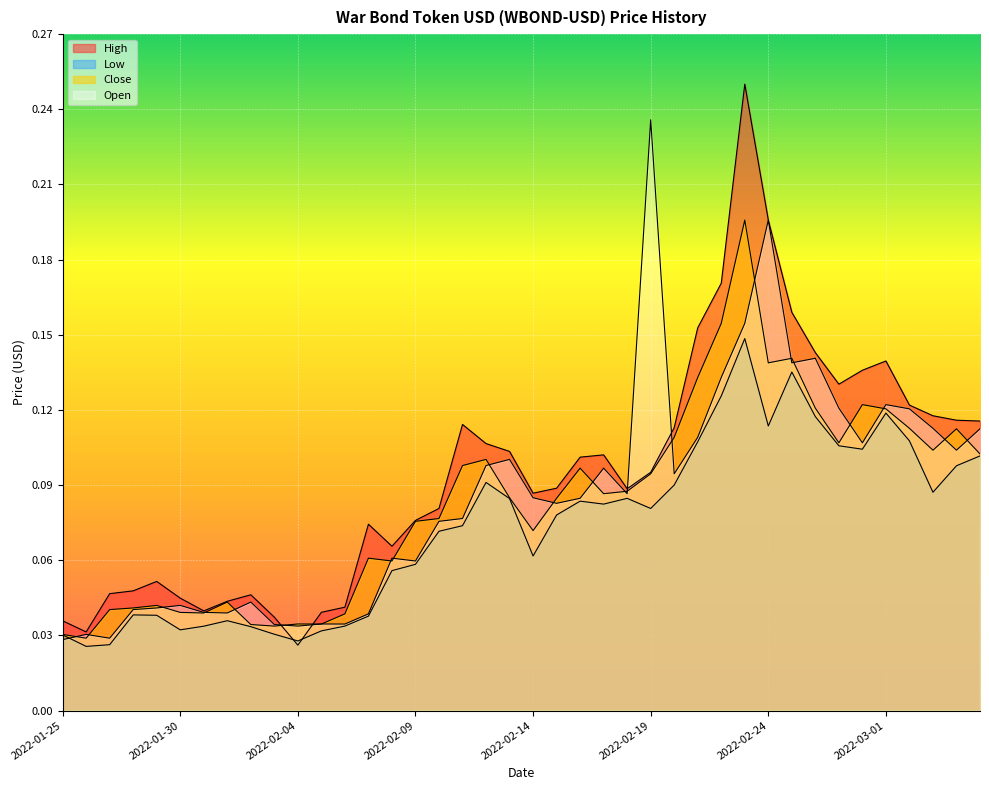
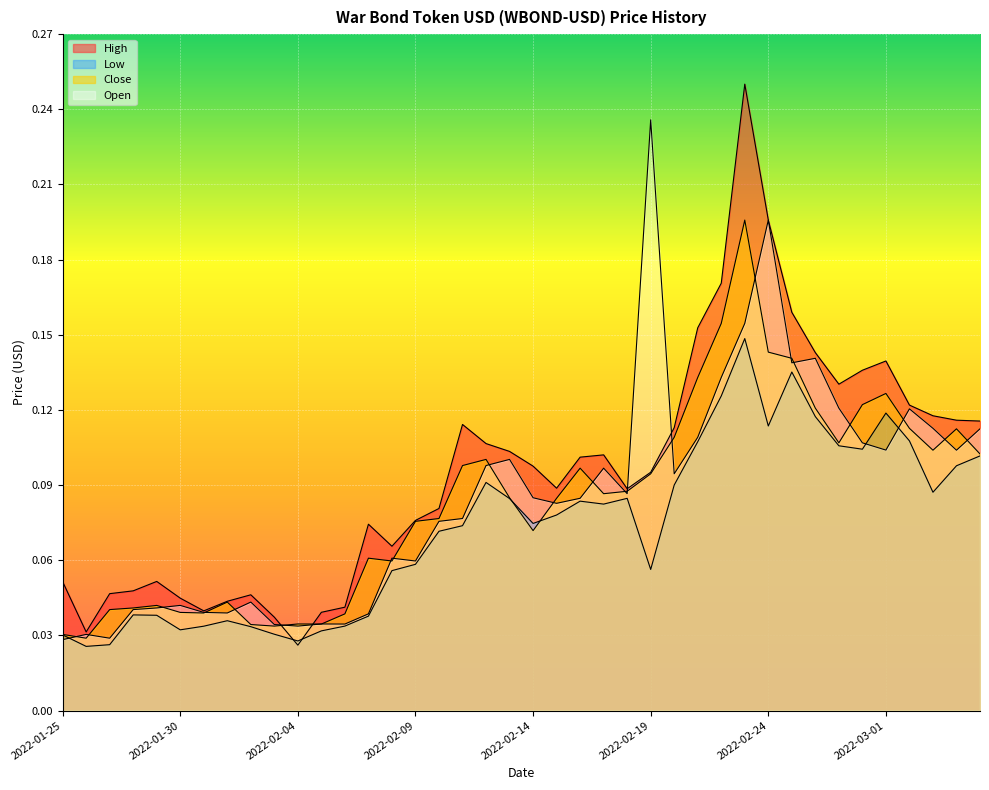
  {
    "High": {
-     "2022-01-25": 0.036,
+     "2022-01-25": 0.051,
      "2022-01-30": 0.045,
      "2022-02-04": 0.026,
-     "2022-02-14": 0.087,
+     "2022-02-14": 0.098,
      "2022-03-01": 0.140
    },
    "Low": {
      "2022-01-30": 0.032,
      "2022-02-04": 0.028,
      "2022-02-09": 0.058,
-     "2022-02-14": 0.062,
-     "2022-02-19": 0.081,
+     "2022-02-14": 0.075,
+     "2022-02-19": 0.056,
      "2022-02-24": 0.114,
      "2022-03-01": 0.119
    },
    "Close": {
      "2022-01-30": 0.039,
      "2022-02-14": 0.072,
-     "2022-02-24": 0.139,
-     "2022-03-01": 0.120
+     "2022-02-24": 0.143,
+     "2022-03-01": 0.127
    },
    "Open": {
      "2022-01-25": 0.028,
      "2022-01-30": 0.042,
      "2022-02-09": 0.060,
      "2022-02-14": 0.085,
      "2022-02-19": 0.236,
-     "2022-03-01": 0.122
+     "2022-03-01": 0.104
    }
  }
